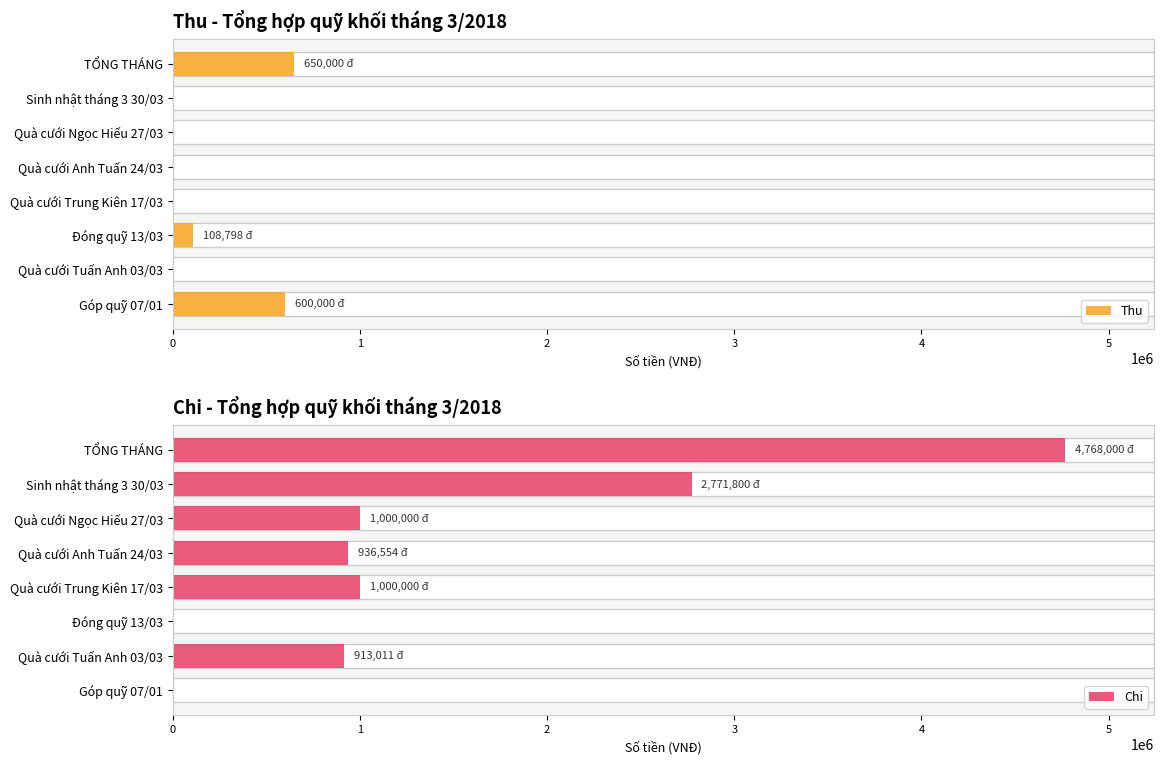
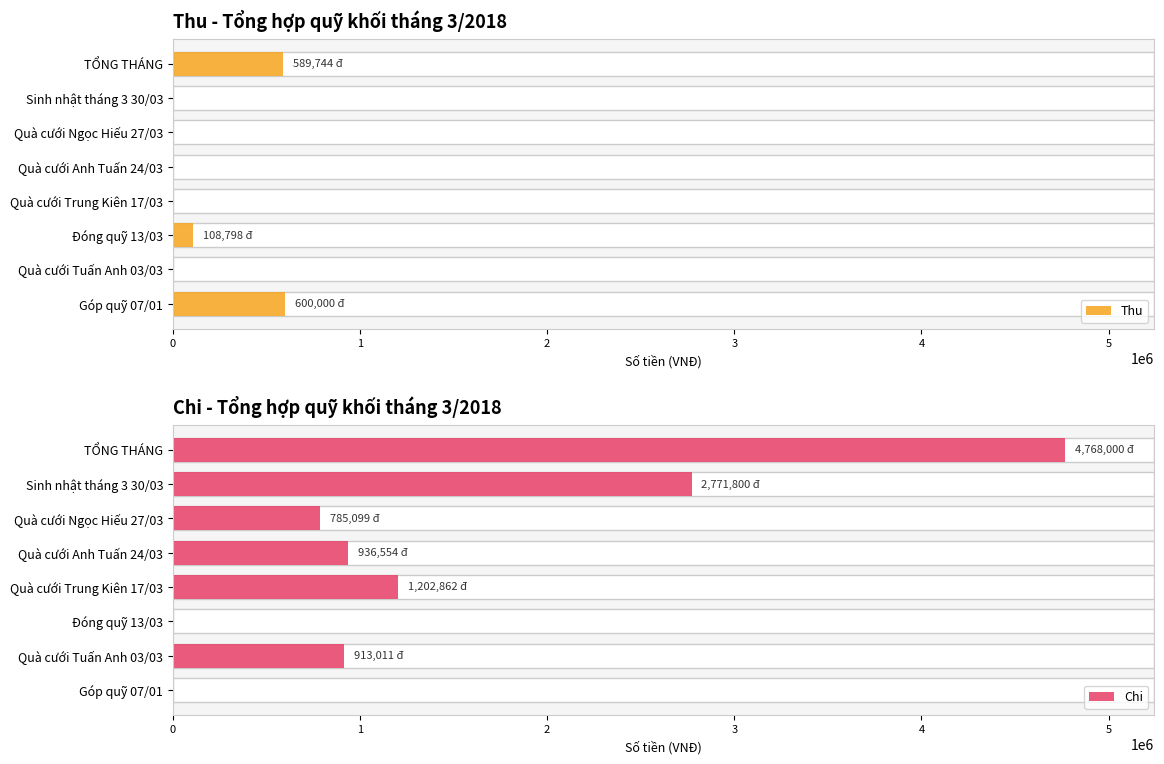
  {
    "Thu - Tổng hợp quỹ khối tháng 3/2018": {
      "Thu": {
-       "TỔNG THÁNG": "650,000"
+       "TỔNG THÁNG": "589,744"
      }
    },
    "Chi - Tổng hợp quỹ khối tháng 3/2018": {
      "Chi": {
-       "Quà cưới Ngọc Hiếu 27/03": "1,000,000",
-       "Quà cưới Trung Kiên 17/03": "1,000,000"
+       "Quà cưới Ngọc Hiếu 27/03": "785,099",
+       "Quà cưới Trung Kiên 17/03": "1,202,862"
      }
    }
  }
